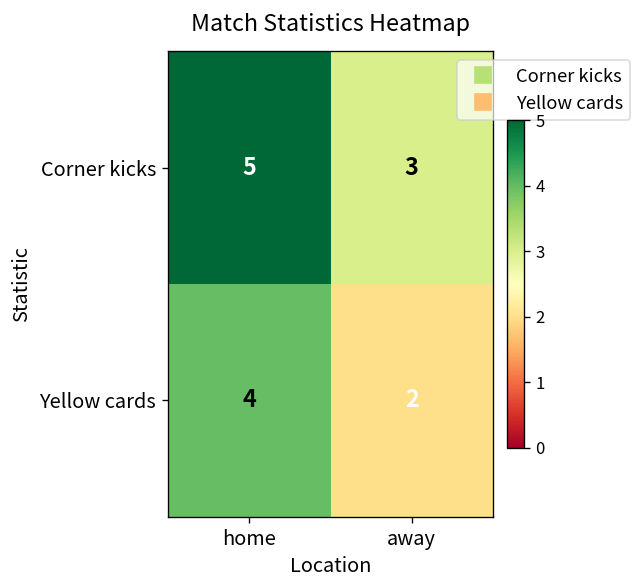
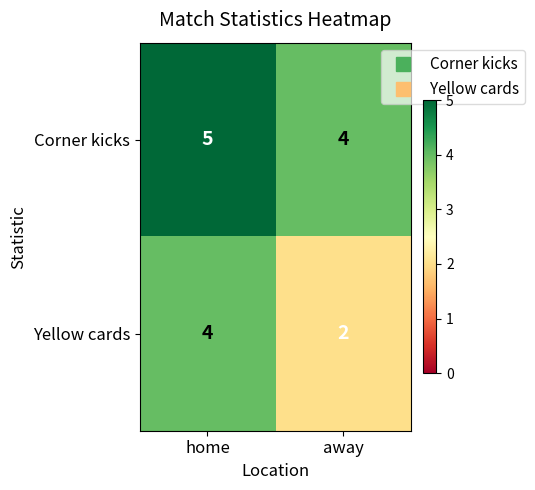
  {
    "Corner kicks": {
      "home": 5,
-     "away": 3
+     "away": 4
    },
    "Yellow cards": {
      "home": 4,
      "away": 2
    }
  }
